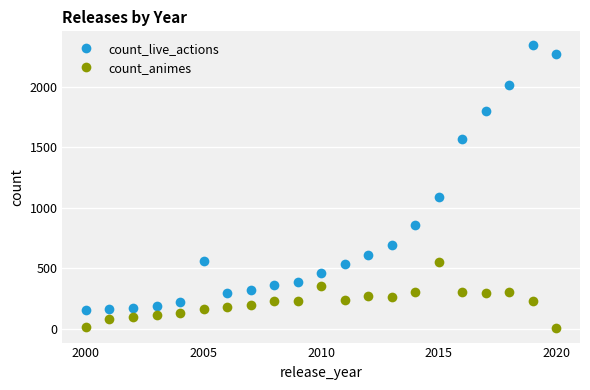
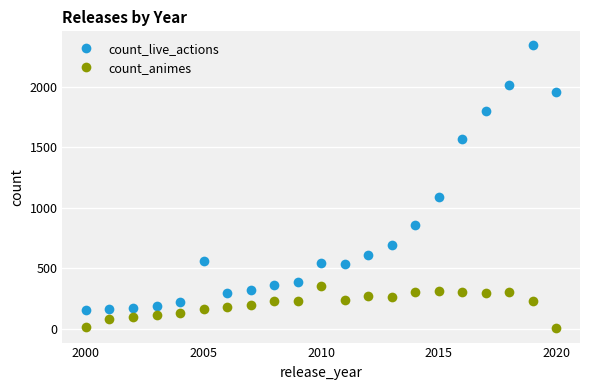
  {
    "count_live_actions": {
      "2000": 160,
      "2005": 560,
-     "2010": 460,
+     "2010": 540,
      "2015": 1090,
-     "2020": 2270
+     "2020": 1960
    },
    "count_animes": {
      "2000": 10,
      "2005": 160,
      "2010": 350,
-     "2015": 550,
+     "2015": 310,
      "2020": 0
    }
  }
